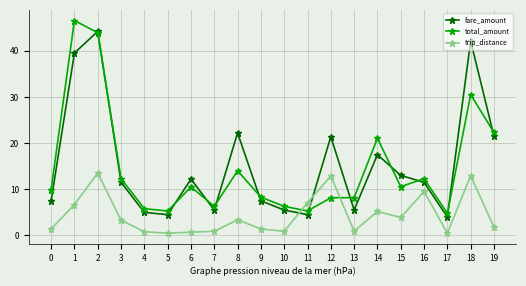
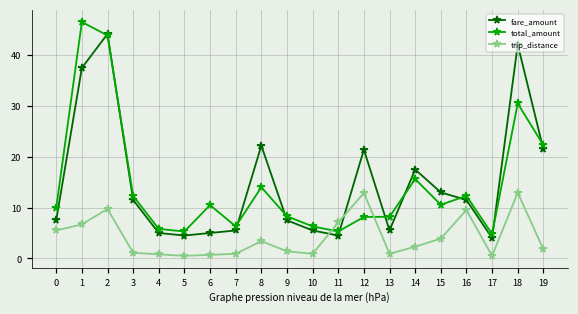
  {
    "fare_amount": {
      "0": 8,
-     "1": 40,
+     "1": 38,
      "3": 12,
      "4": 5,
      "5": 5,
-     "6": 12,
+     "6": 5,
      "7": 6,
      "8": 22,
      "9": 8,
      "10": 6,
      "11": 5,
      "12": 21,
      "13": 6,
      "14": 18,
      "15": 13,
      "16": 12,
      "17": 4,
      "19": 22
    },
    "total_amount": {
      "0": 10,
      "1": 47,
      "3": 12,
      "4": 6,
      "5": 5,
      "6": 11,
      "7": 6,
      "8": 14,
      "9": 8,
      "10": 6,
      "11": 5,
      "12": 8,
      "13": 8,
-     "14": 21,
+     "14": 16,
      "15": 11,
      "16": 12,
      "17": 5,
      "18": 31,
      "19": 22
    },
    "trip_distance": {
-     "0": 1,
+     "0": 6,
      "1": 7,
-     "2": 14,
-     "3": 3,
+     "2": 10,
+     "3": 1,
      "4": 1,
      "5": 1,
      "6": 1,
      "7": 1,
      "8": 3,
      "9": 1,
      "10": 1,
      "11": 7,
      "12": 13,
      "13": 1,
-     "14": 5,
+     "14": 2,
      "15": 4,
      "16": 10,
      "17": 1,
      "18": 13,
      "19": 2
    }
  }
